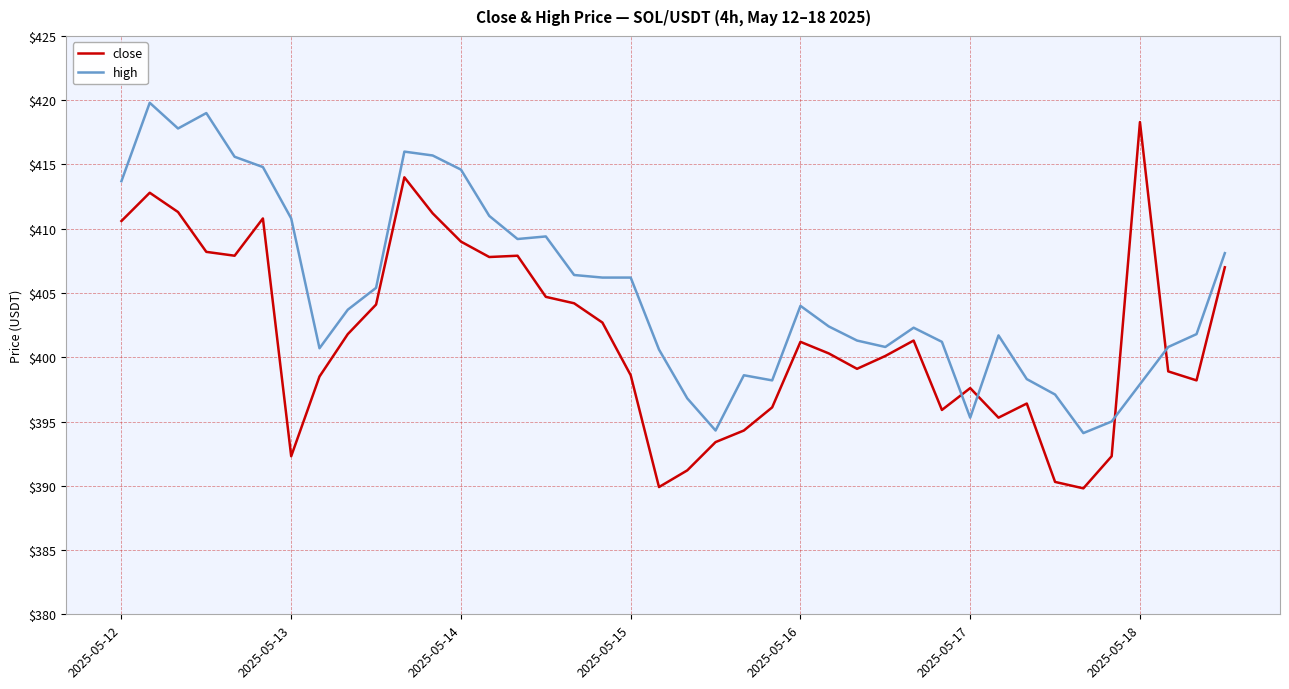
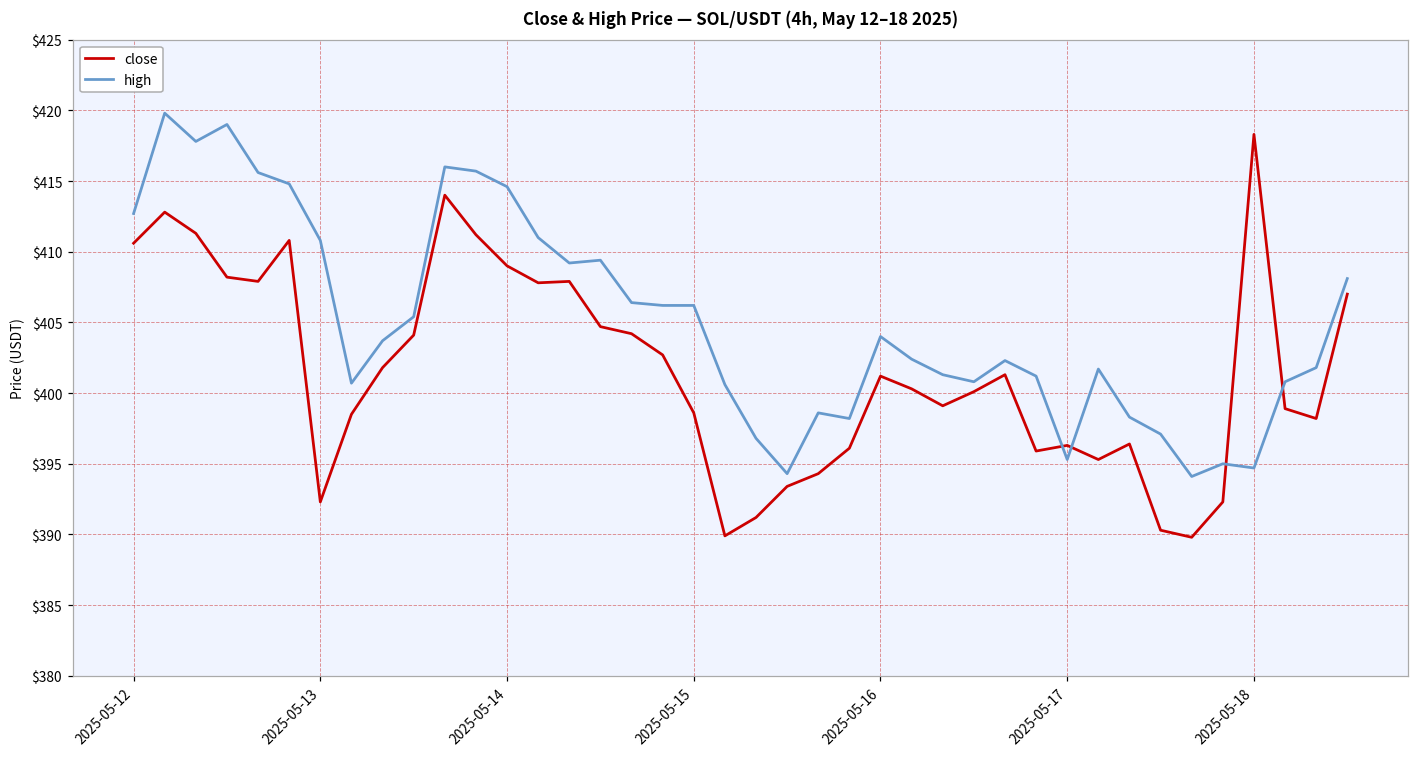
  {
    "close": {
      "2025-05-12": "$410.6",
      "2025-05-13": "$392.3",
      "2025-05-14": "$409.0",
      "2025-05-15": "$398.6",
      "2025-05-16": "$401.2",
-     "2025-05-17": "$397.6",
+     "2025-05-17": "$396.3",
      "2025-05-18": "$418.3"
    },
    "high": {
-     "2025-05-12": "$413.7",
+     "2025-05-12": "$412.7",
      "2025-05-13": "$410.8",
      "2025-05-14": "$414.6",
      "2025-05-15": "$406.2",
      "2025-05-16": "$404.0",
      "2025-05-17": "$395.3",
-     "2025-05-18": "$397.9"
+     "2025-05-18": "$394.7"
    }
  }
